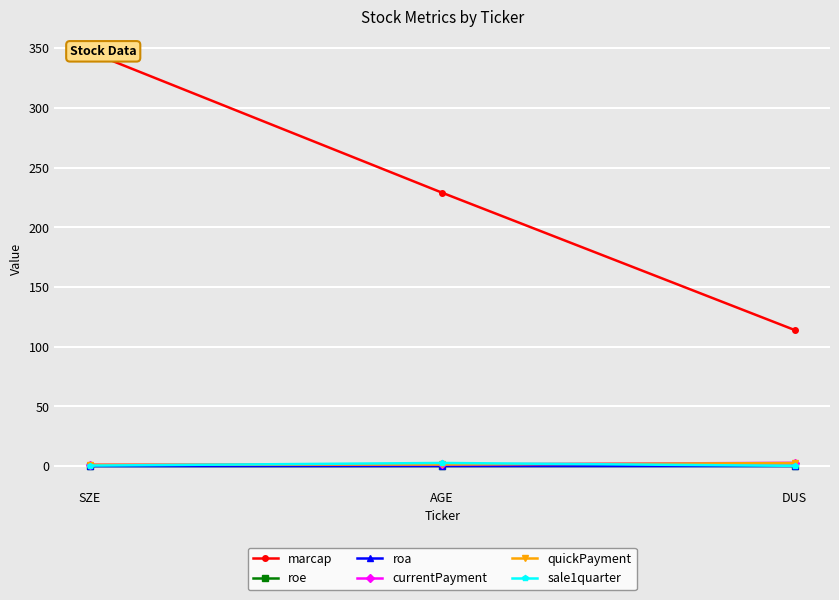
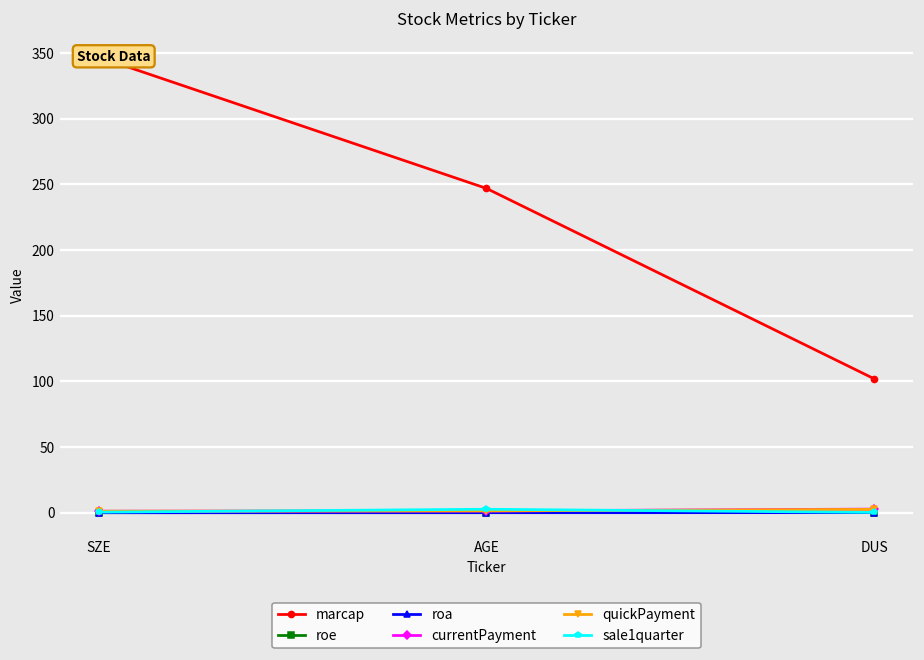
  {
    "marcap": {
-     "AGE": 229,
-     "DUS": 114
+     "AGE": 247,
+     "DUS": 102
    },
    "quickPayment": {
      "DUS": 3
    }
  }
